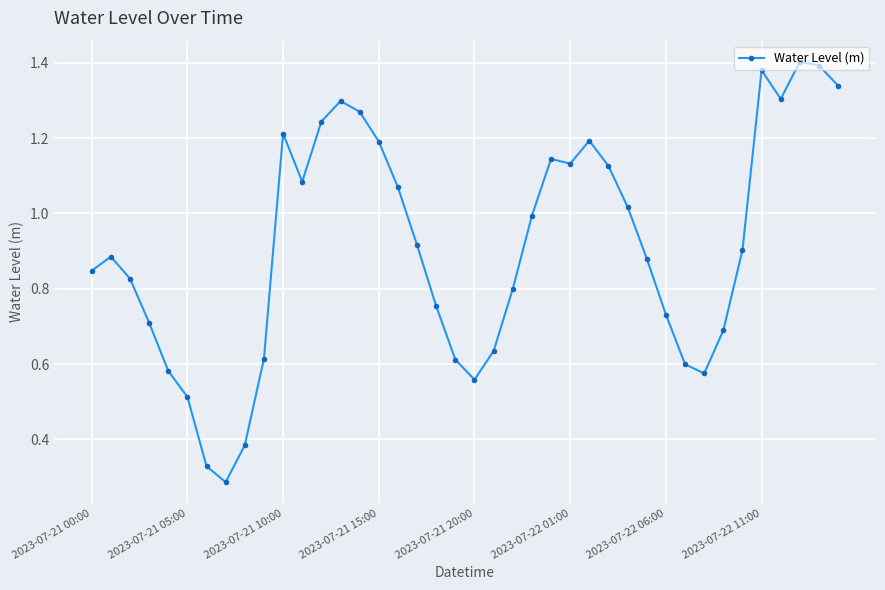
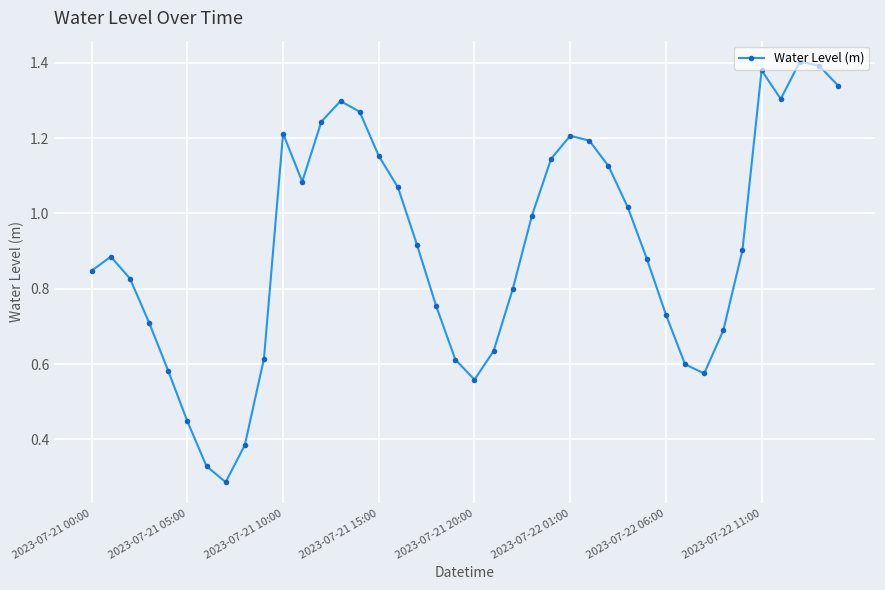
  {
    "2023-07-21 00:00": 0.85,
-   "2023-07-21 05:00": 0.51,
+   "2023-07-21 05:00": 0.45,
    "2023-07-21 10:00": 1.21,
-   "2023-07-21 15:00": 1.19,
+   "2023-07-21 15:00": 1.15,
    "2023-07-21 20:00": 0.56,
-   "2023-07-22 01:00": 1.13,
+   "2023-07-22 01:00": 1.21,
    "2023-07-22 06:00": 0.73,
    "2023-07-22 11:00": 1.38
  }
